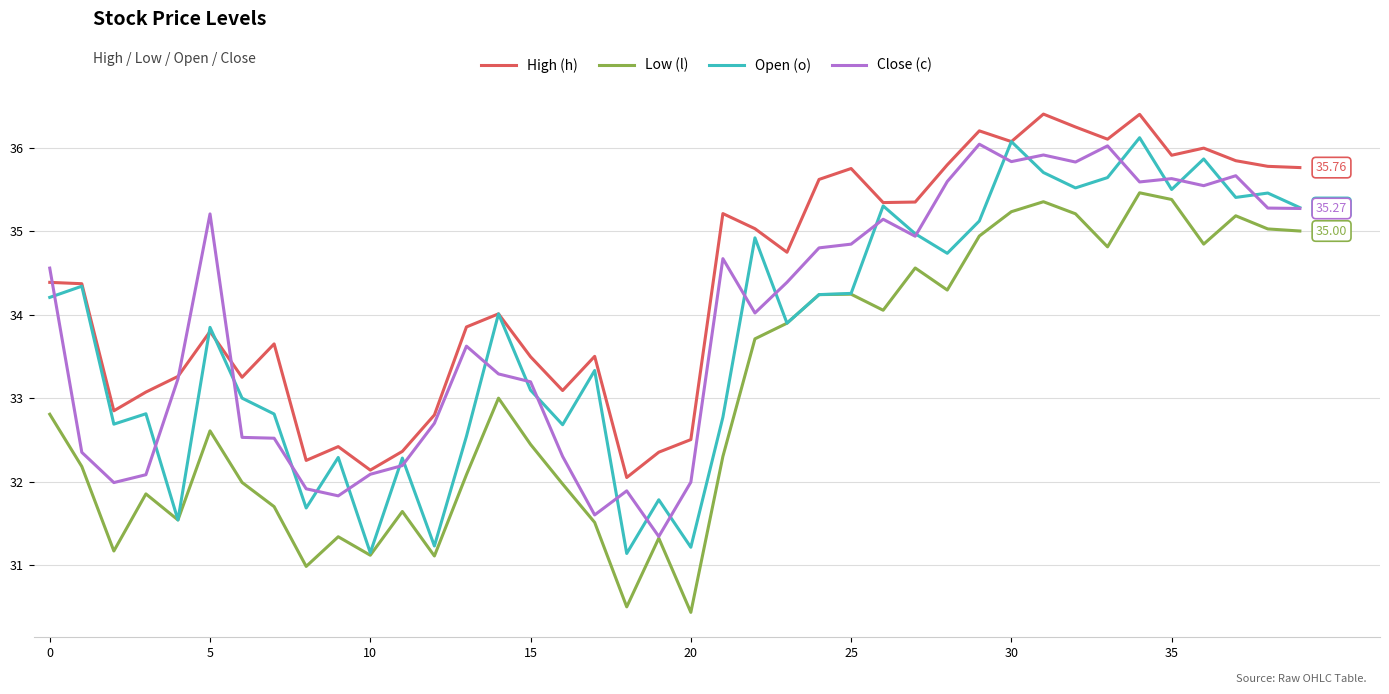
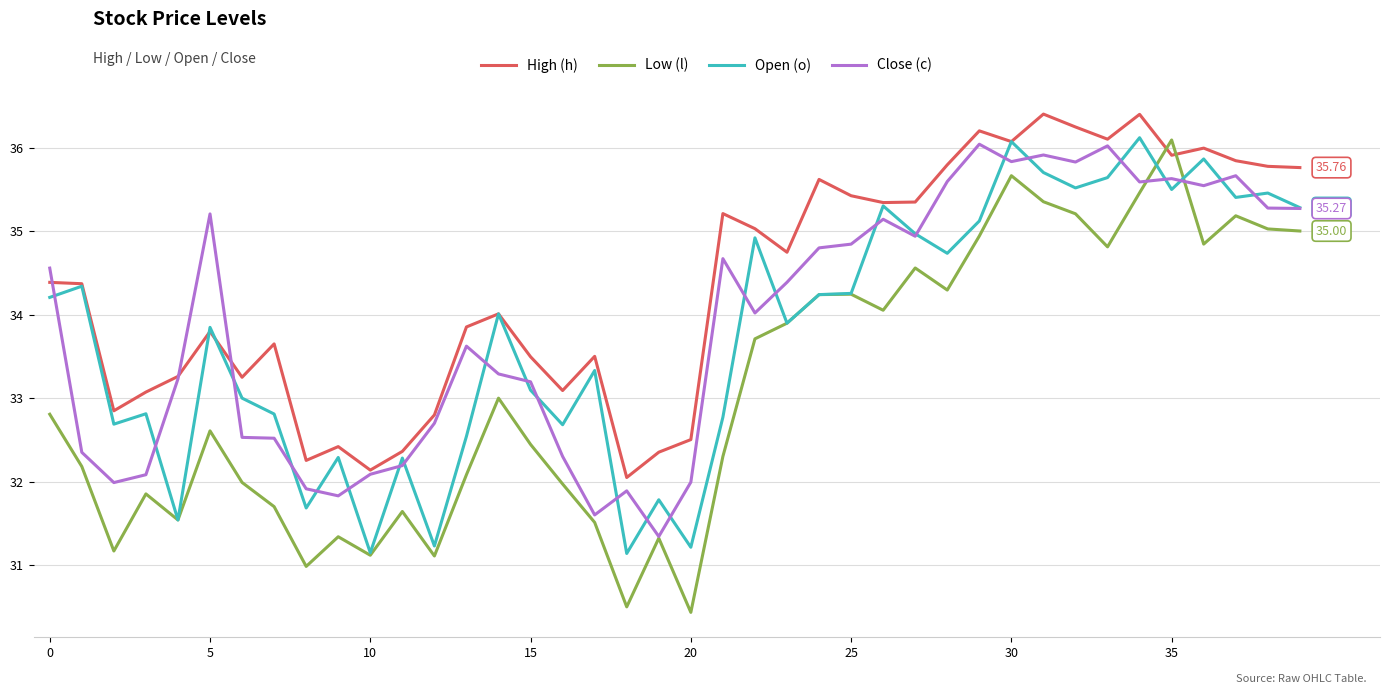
  {
    "High (h)": {
      "0": 34.4,
      "5": 33.8,
      "10": 32.1,
      "15": 33.5,
      "20": 32.5,
-     "25": 35.8,
+     "25": 35.4,
      "35": 35.9
    },
    "Low (l)": {
      "0": 32.8,
      "5": 32.6,
      "15": 32.4,
      "20": 30.4,
-     "30": 35.2,
-     "35": 35.4
+     "30": 35.7,
+     "35": 36.1
    },
    "Open (o)": {
      "0": 34.2,
      "5": 33.9,
      "15": 33.1,
      "20": 31.2,
      "35": 35.5
    },
    "Close (c)": {
      "0": 34.6,
      "5": 35.2,
      "10": 32.1,
      "15": 33.2,
      "20": 32.0,
      "25": 34.8,
      "30": 35.8,
      "35": 35.6
    }
  }
